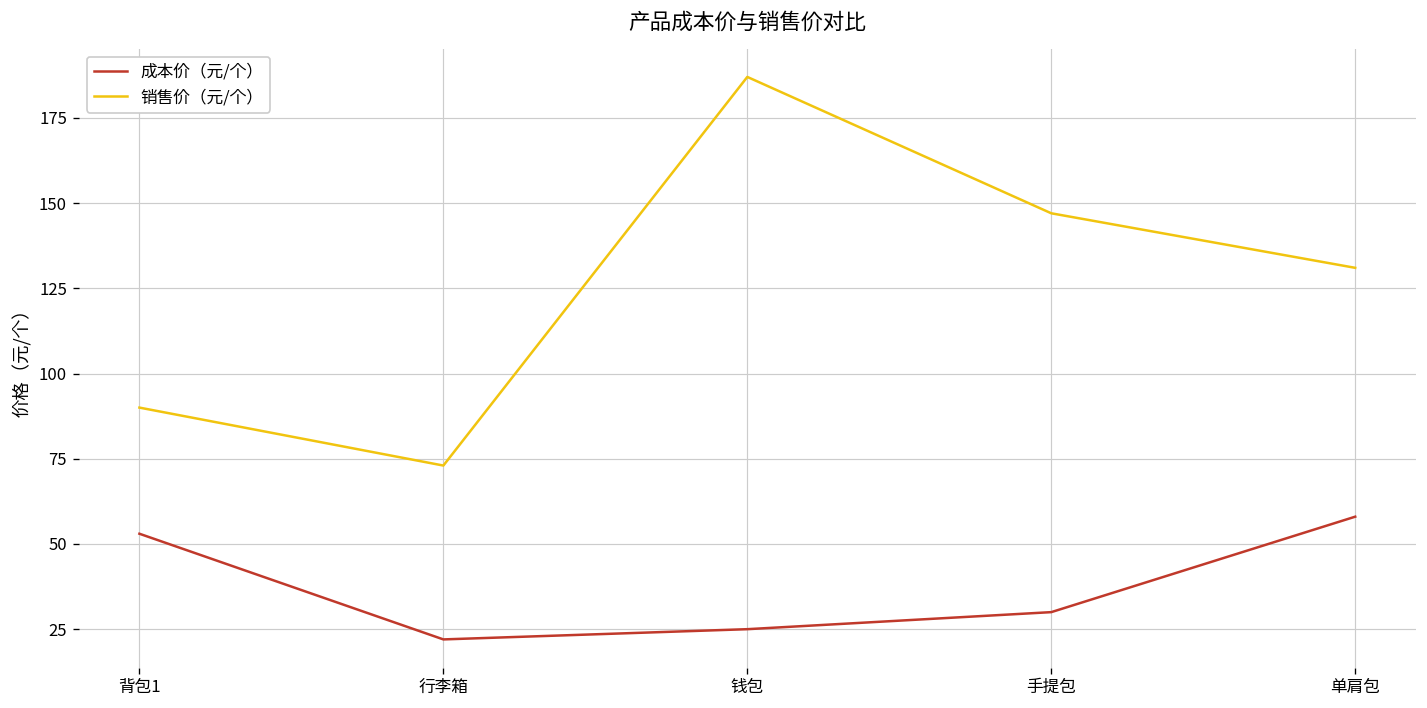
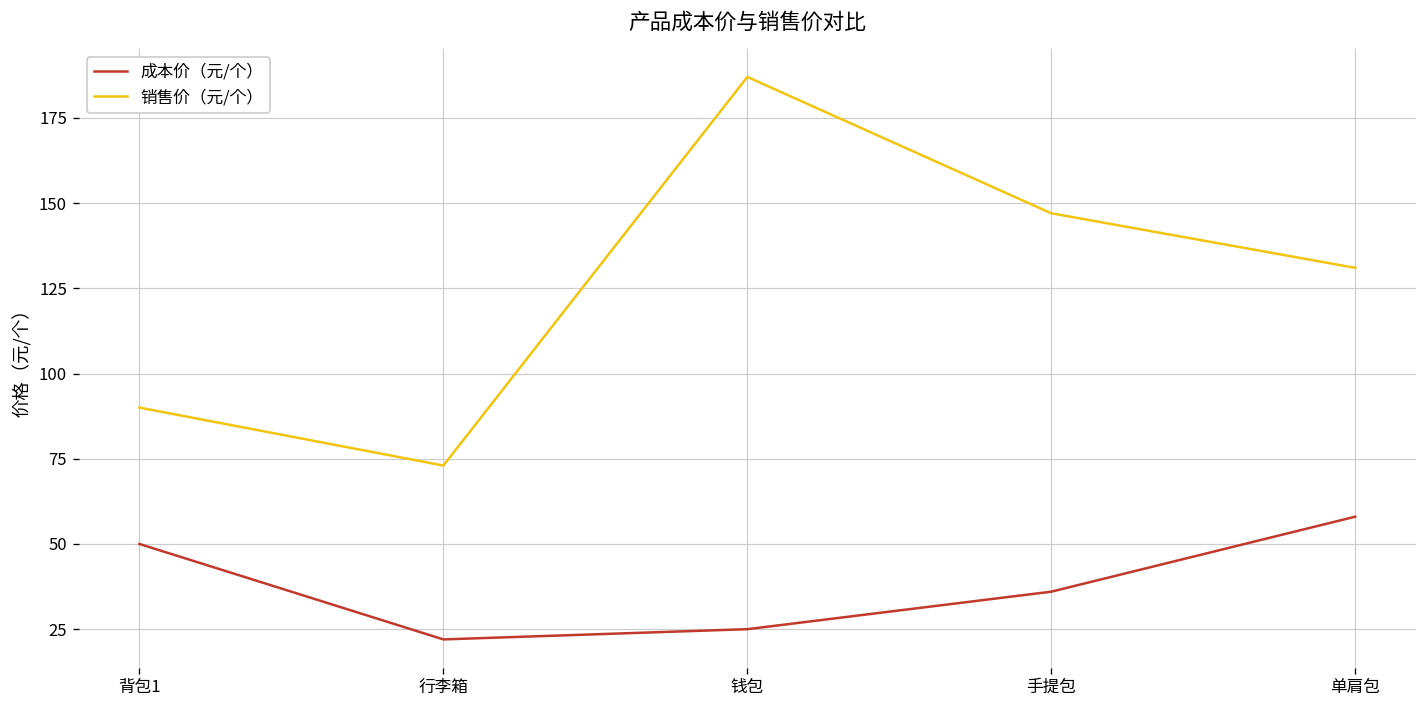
  {
    "成本价（元/个）": {
-     "背包1": 53,
+     "背包1": 50,
      "行李箱": 22,
      "钱包": 25,
-     "手提包": 30,
+     "手提包": 36,
      "单肩包": 58
    },
    "销售价（元/个）": {
      "背包1": 90,
      "行李箱": 73,
      "钱包": 187,
      "手提包": 147,
      "单肩包": 131
    }
  }
